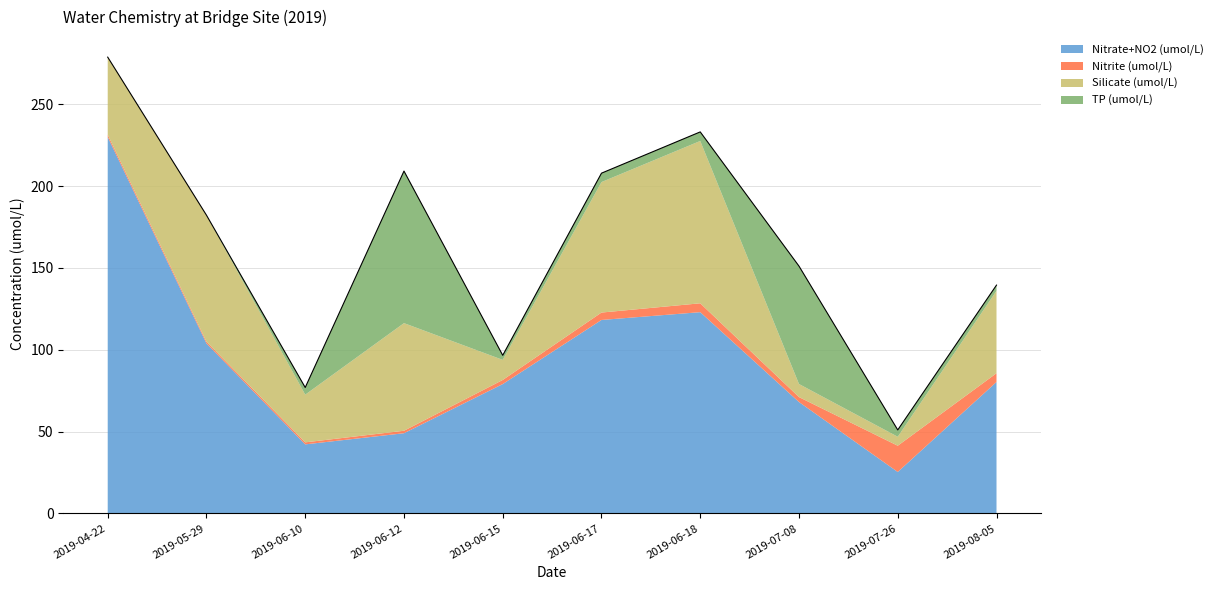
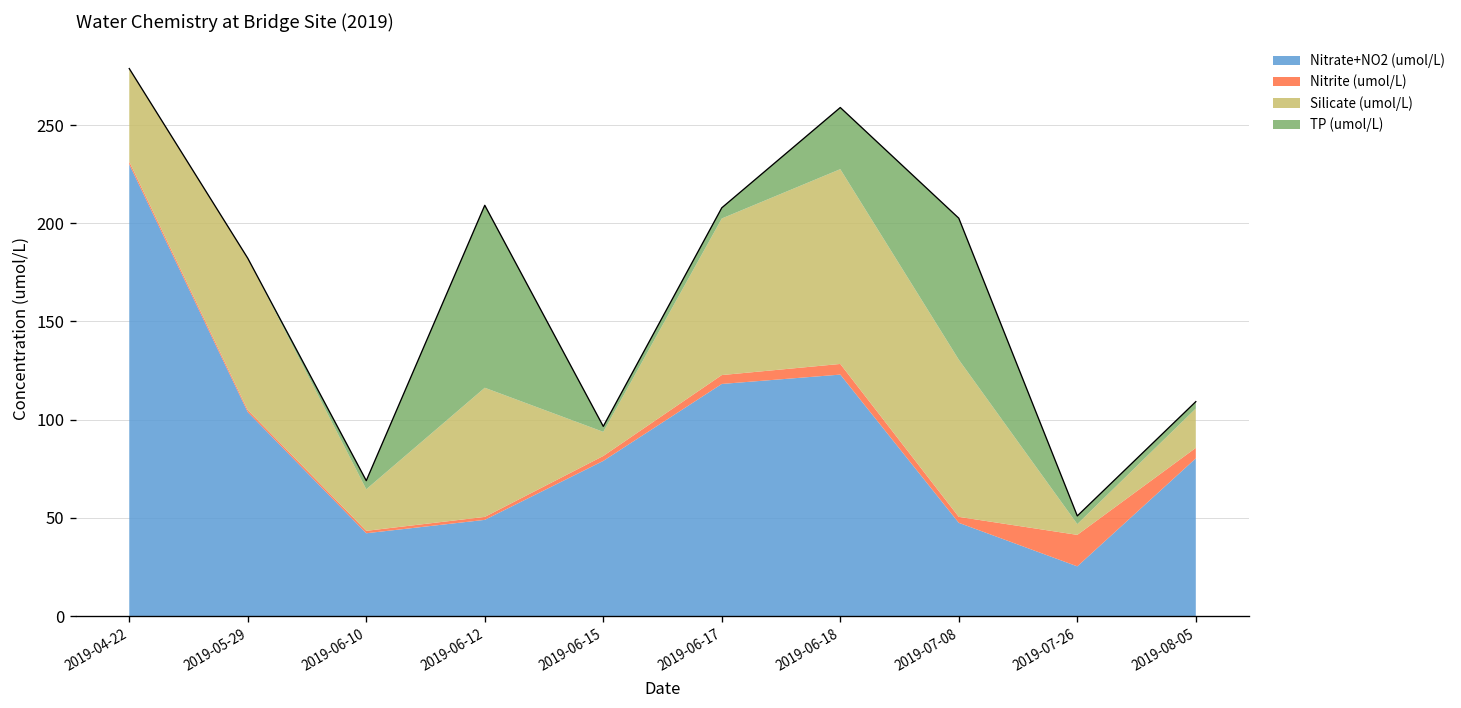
  {
    "Nitrate+NO2 (umol/L)": {
      "2019-06-15": 79,
      "2019-06-17": 118,
      "2019-06-18": 123,
-     "2019-07-08": 68,
+     "2019-07-08": 47,
      "2019-07-26": 25,
      "2019-08-05": 80
    },
    "Nitrite (umol/L)": {
      "2019-06-15": 3,
      "2019-06-17": 5,
      "2019-06-18": 5,
      "2019-07-08": 3,
      "2019-07-26": 16,
      "2019-08-05": 5
    },
    "Silicate (umol/L)": {
-     "2019-06-10": 29,
+     "2019-06-10": 21,
      "2019-06-12": 66,
      "2019-06-15": 12,
      "2019-06-17": 80,
      "2019-06-18": 99,
-     "2019-07-08": 8,
+     "2019-07-08": 80,
      "2019-07-26": 5,
-     "2019-08-05": 50
+     "2019-08-05": 20
    },
    "TP (umol/L)": {
      "2019-06-10": 4,
      "2019-06-12": 93,
      "2019-06-15": 3,
      "2019-06-17": 5,
-     "2019-06-18": 6,
+     "2019-06-18": 31,
      "2019-07-08": 72,
      "2019-07-26": 4,
      "2019-08-05": 3
    }
  }
